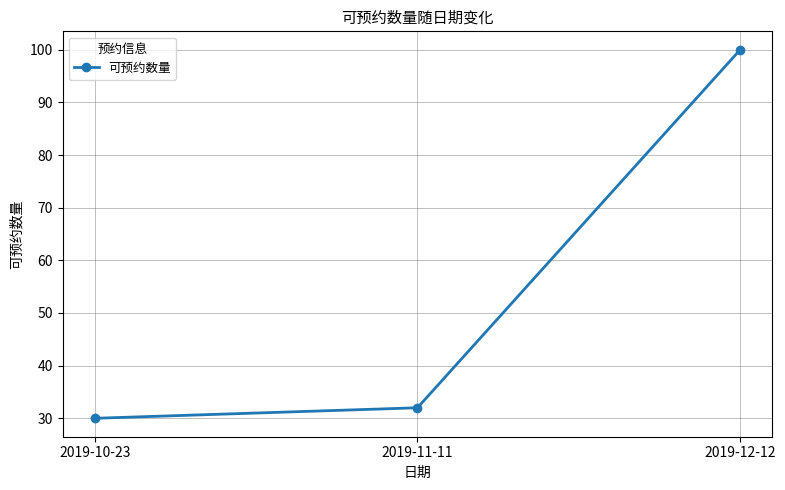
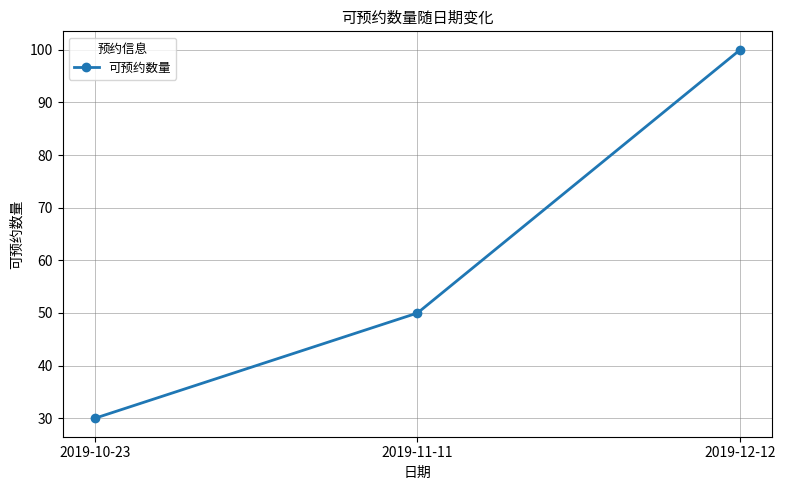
  {
    "2019-10-23": 30,
-   "2019-11-11": 32,
+   "2019-11-11": 50,
    "2019-12-12": 100
  }
